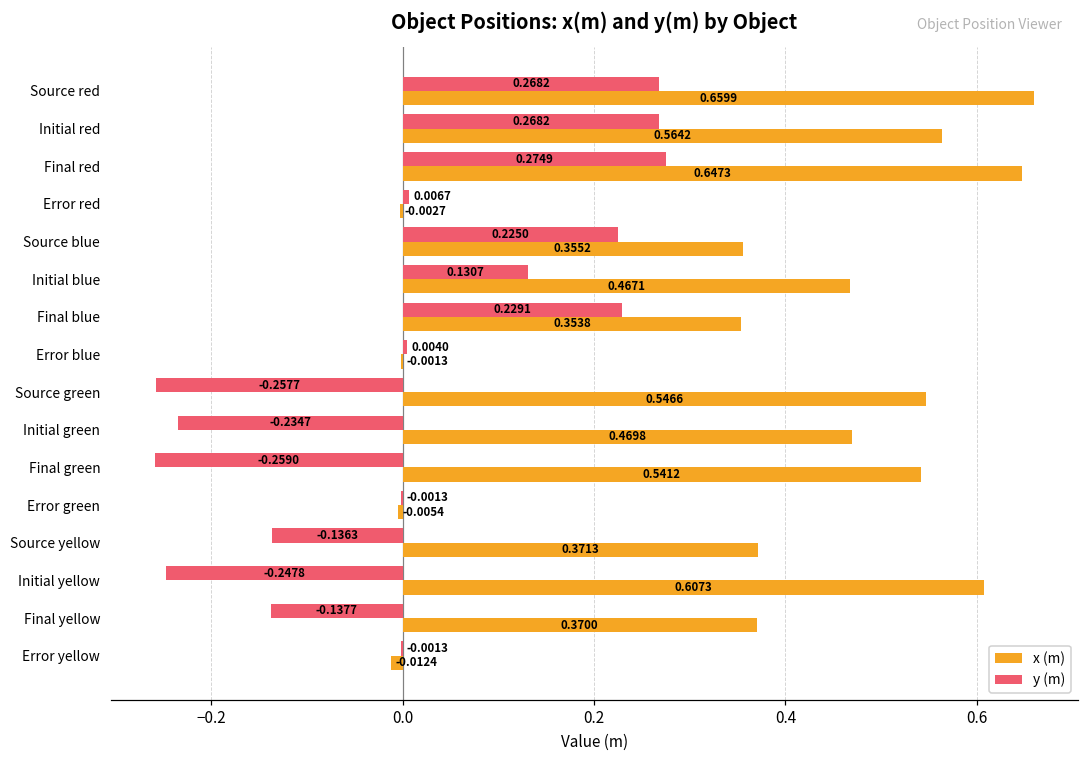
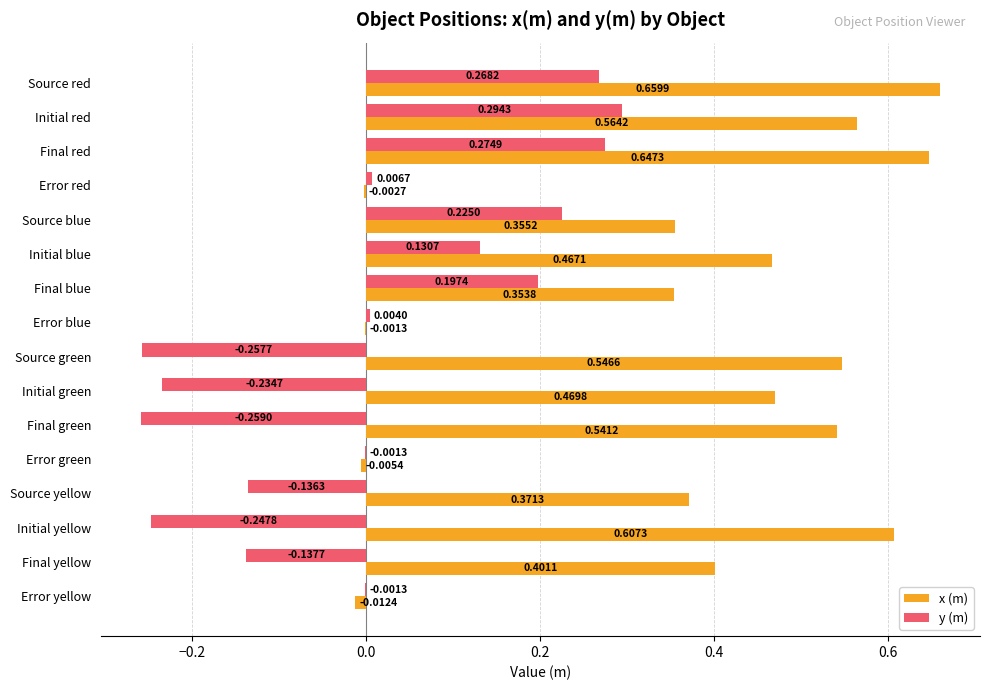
  {
    "x (m)": {
      "Source red": 0.6599,
      "Initial red": 0.5642,
      "Final red": 0.6473,
      "Error red": -0.0027,
      "Source blue": 0.3552,
      "Initial blue": 0.4671,
      "Final blue": 0.3538,
      "Error blue": -0.0013,
      "Source green": 0.5466,
      "Initial green": 0.4698,
      "Final green": 0.5412,
      "Error green": -0.0054,
      "Source yellow": 0.3713,
      "Initial yellow": 0.6073,
-     "Final yellow": 0.3700,
+     "Final yellow": 0.4011,
      "Error yellow": -0.0124
    },
    "y (m)": {
      "Source red": 0.2682,
-     "Initial red": 0.2682,
+     "Initial red": 0.2943,
      "Final red": 0.2749,
      "Error red": 0.0067,
      "Source blue": 0.2250,
      "Initial blue": 0.1307,
-     "Final blue": 0.2291,
+     "Final blue": 0.1974,
      "Error blue": 0.0040,
      "Source green": -0.2577,
      "Initial green": -0.2347,
      "Final green": -0.2590,
      "Error green": -0.0013,
      "Source yellow": -0.1363,
      "Initial yellow": -0.2478,
      "Final yellow": -0.1377,
      "Error yellow": -0.0013
    }
  }
